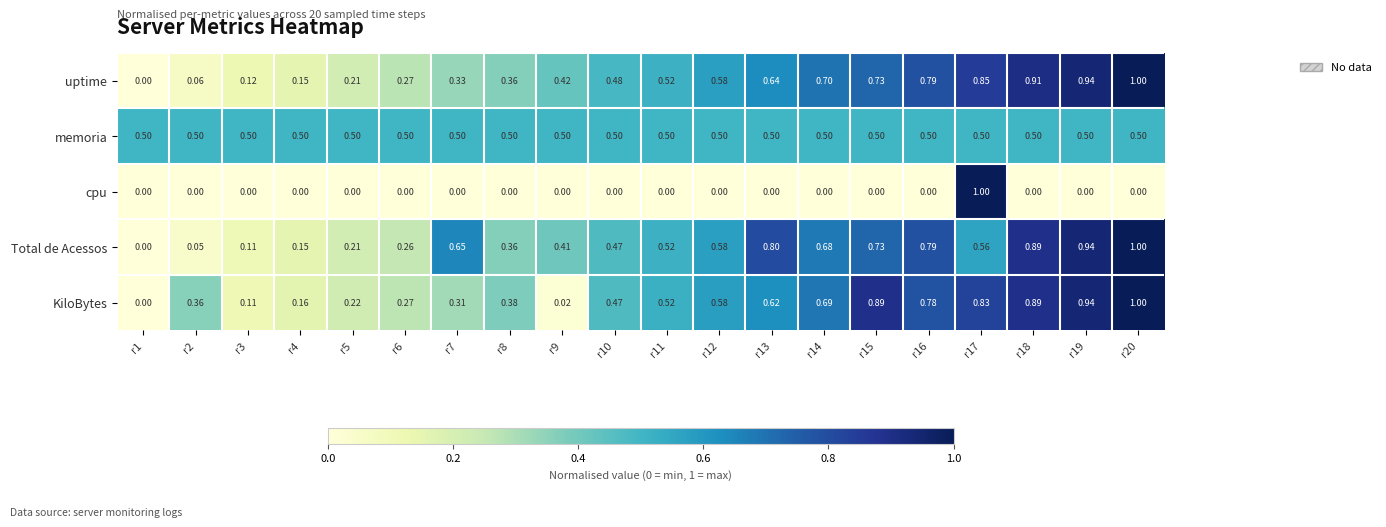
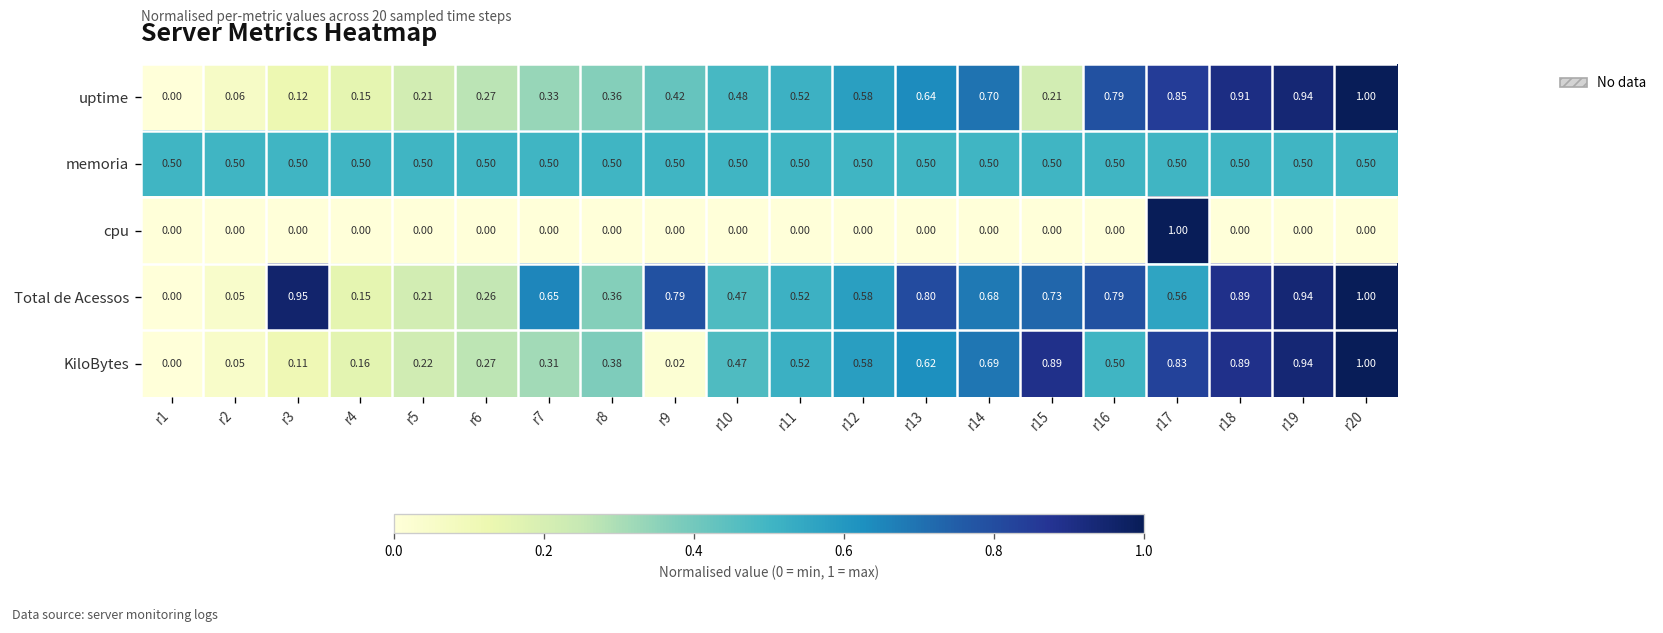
  {
    "uptime": {
      "r1": 0.00,
      "r2": 0.06,
      "r3": 0.12,
      "r4": 0.15,
      "r5": 0.21,
      "r6": 0.27,
      "r7": 0.33,
      "r8": 0.36,
      "r9": 0.42,
      "r10": 0.48,
      "r11": 0.52,
      "r12": 0.58,
      "r13": 0.64,
      "r14": 0.70,
-     "r15": 0.73,
+     "r15": 0.21,
      "r16": 0.79,
      "r17": 0.85,
      "r18": 0.91,
      "r19": 0.94,
      "r20": 1.00
    },
    "memoria": {
      "r1": 0.50,
      "r2": 0.50,
      "r3": 0.50,
      "r4": 0.50,
      "r5": 0.50,
      "r6": 0.50,
      "r7": 0.50,
      "r8": 0.50,
      "r9": 0.50,
      "r10": 0.50,
      "r11": 0.50,
      "r12": 0.50,
      "r13": 0.50,
      "r14": 0.50,
      "r15": 0.50,
      "r16": 0.50,
      "r17": 0.50,
      "r18": 0.50,
      "r19": 0.50,
      "r20": 0.50
    },
    "cpu": {
      "r1": 0.00,
      "r2": 0.00,
      "r3": 0.00,
      "r4": 0.00,
      "r5": 0.00,
      "r6": 0.00,
      "r7": 0.00,
      "r8": 0.00,
      "r9": 0.00,
      "r10": 0.00,
      "r11": 0.00,
      "r12": 0.00,
      "r13": 0.00,
      "r14": 0.00,
      "r15": 0.00,
      "r16": 0.00,
      "r17": 1.00,
      "r18": 0.00,
      "r19": 0.00,
      "r20": 0.00
    },
    "Total de Acessos": {
      "r1": 0.00,
      "r2": 0.05,
-     "r3": 0.11,
+     "r3": 0.95,
      "r4": 0.15,
      "r5": 0.21,
      "r6": 0.26,
      "r7": 0.65,
      "r8": 0.36,
-     "r9": 0.41,
+     "r9": 0.79,
      "r10": 0.47,
      "r11": 0.52,
      "r12": 0.58,
      "r13": 0.80,
      "r14": 0.68,
      "r15": 0.73,
      "r16": 0.79,
      "r17": 0.56,
      "r18": 0.89,
      "r19": 0.94,
      "r20": 1.00
    },
    "KiloBytes": {
      "r1": 0.00,
-     "r2": 0.36,
+     "r2": 0.05,
      "r3": 0.11,
      "r4": 0.16,
      "r5": 0.22,
      "r6": 0.27,
      "r7": 0.31,
      "r8": 0.38,
      "r9": 0.02,
      "r10": 0.47,
      "r11": 0.52,
      "r12": 0.58,
      "r13": 0.62,
      "r14": 0.69,
      "r15": 0.89,
-     "r16": 0.78,
+     "r16": 0.50,
      "r17": 0.83,
      "r18": 0.89,
      "r19": 0.94,
      "r20": 1.00
    }
  }
